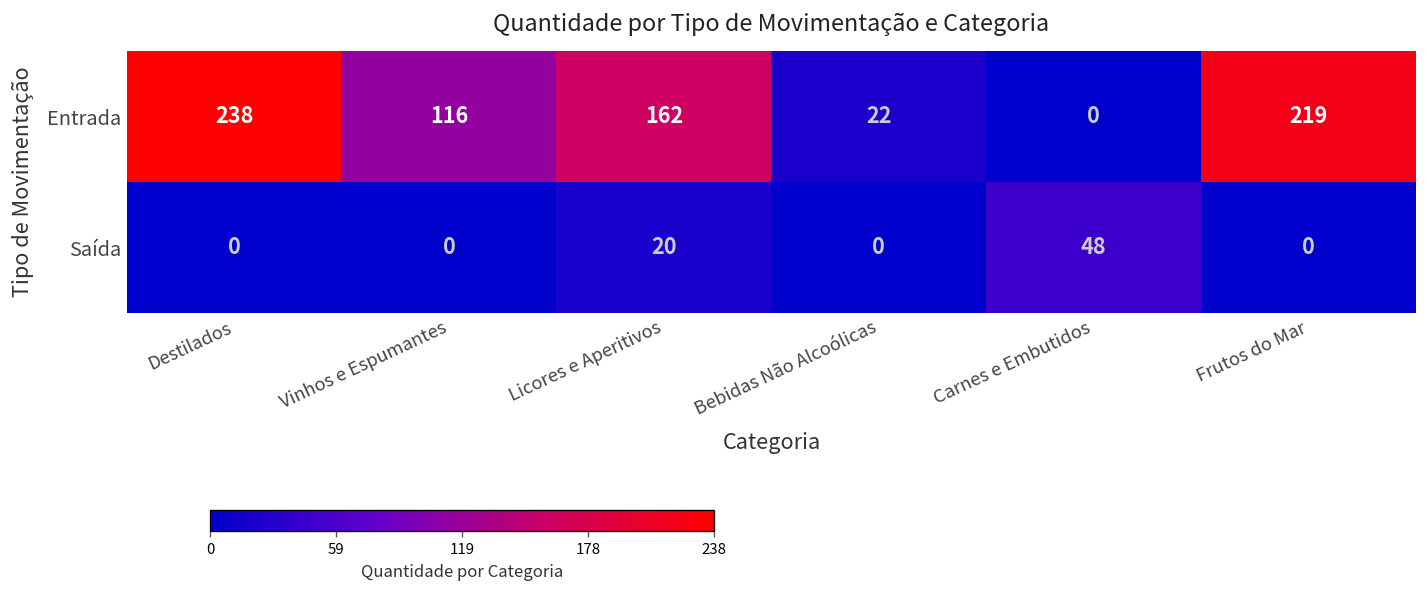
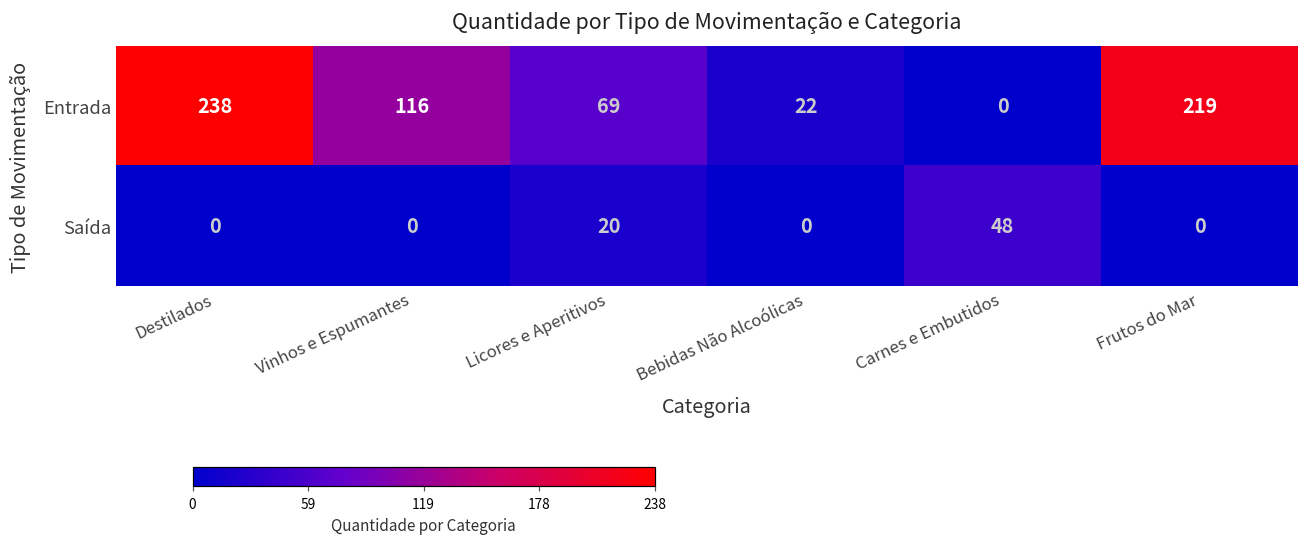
  {
    "Entrada": {
      "Destilados": 238,
      "Vinhos e Espumantes": 116,
-     "Licores e Aperitivos": 162,
+     "Licores e Aperitivos": 69,
      "Bebidas Não Alcoólicas": 22,
      "Carnes e Embutidos": 0,
      "Frutos do Mar": 219
    },
    "Saída": {
      "Destilados": 0,
      "Vinhos e Espumantes": 0,
      "Licores e Aperitivos": 20,
      "Bebidas Não Alcoólicas": 0,
      "Carnes e Embutidos": 48,
      "Frutos do Mar": 0
    }
  }
